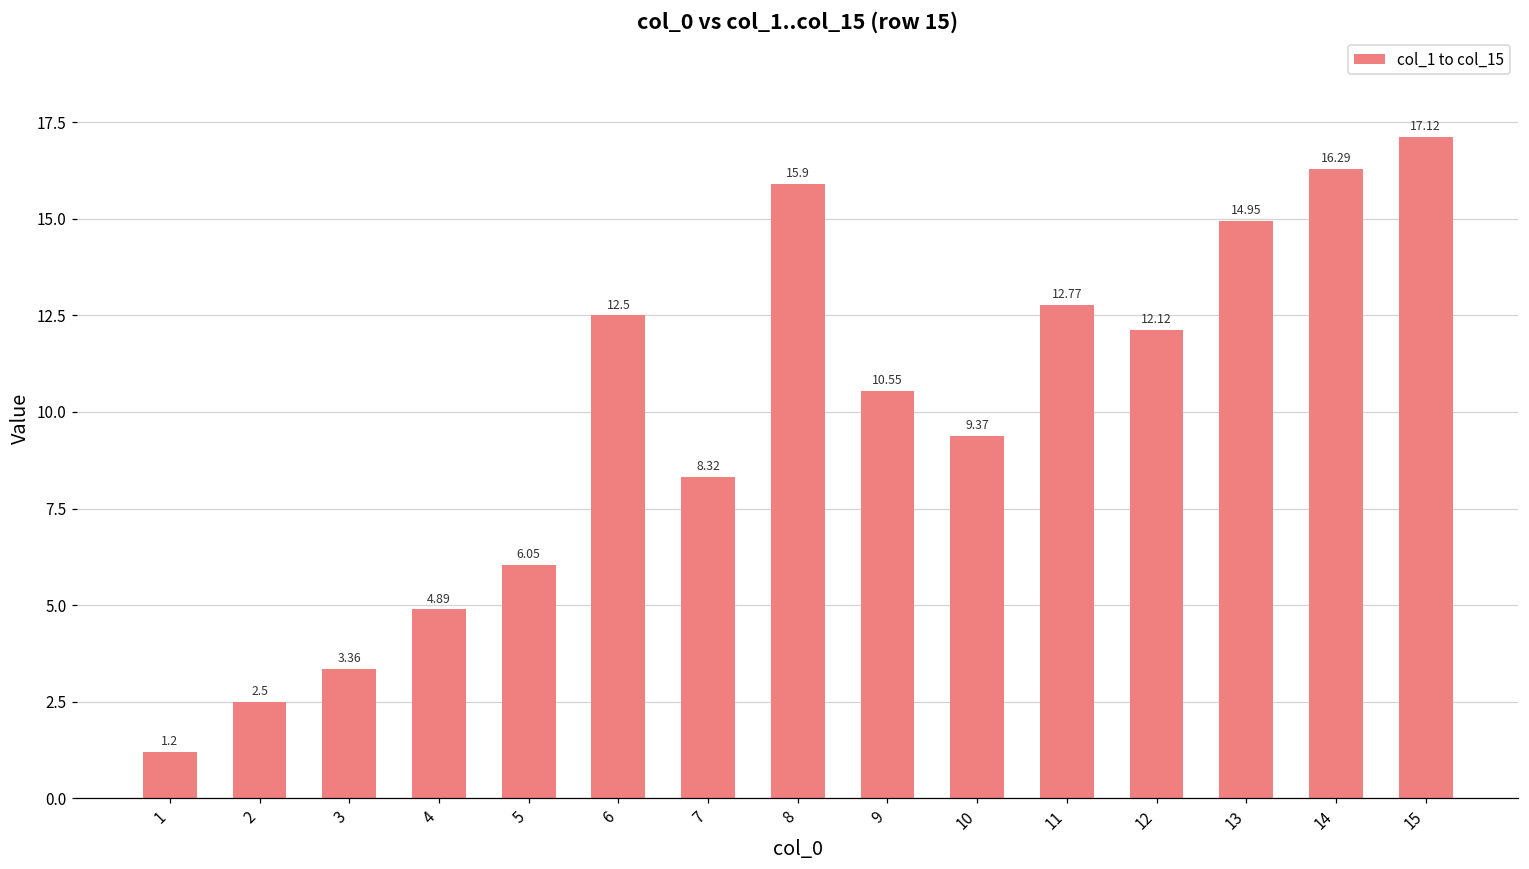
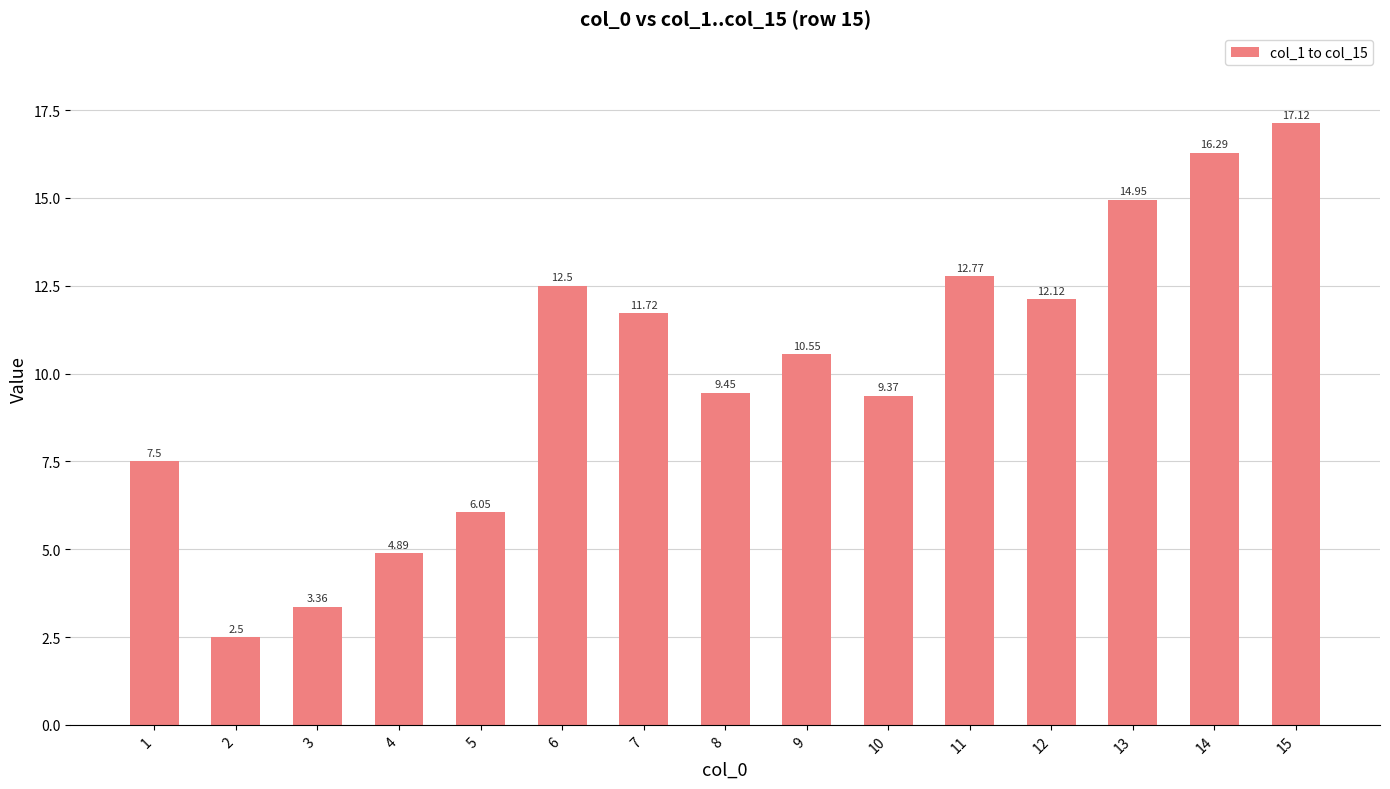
  {
-   "1": 1.2,
+   "1": 7.5,
    "2": 2.5,
    "3": 3.36,
    "4": 4.89,
    "5": 6.05,
    "6": 12.5,
-   "7": 8.32,
-   "8": 15.9,
+   "7": 11.72,
+   "8": 9.45,
    "9": 10.55,
    "10": 9.37,
    "11": 12.77,
    "12": 12.12,
    "13": 14.95,
    "14": 16.29,
    "15": 17.12
  }
